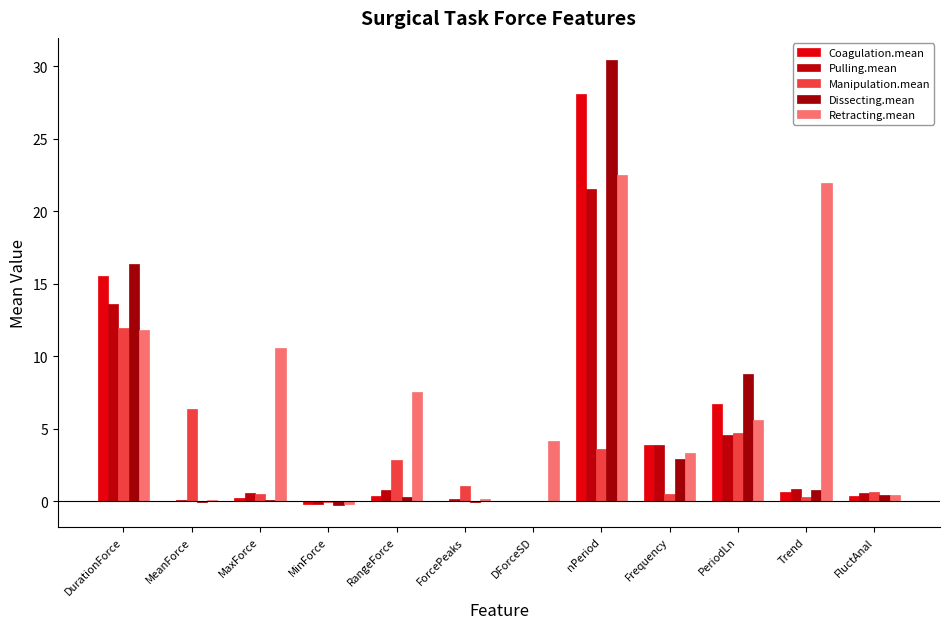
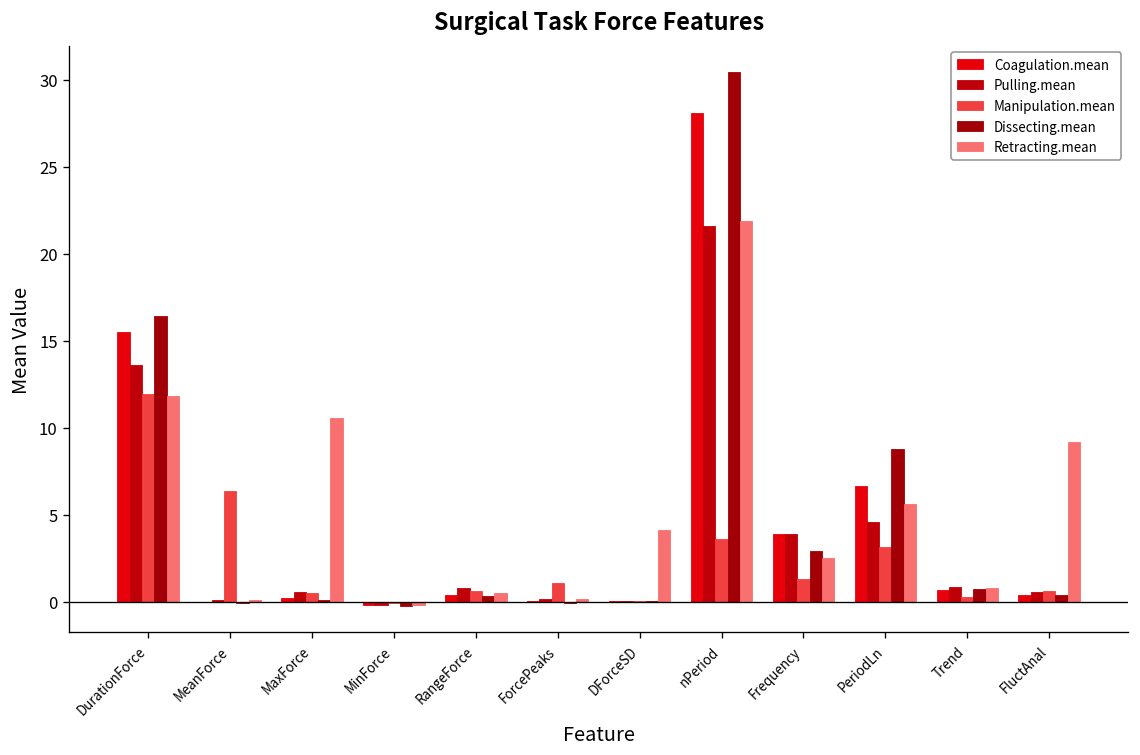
  {
    "Manipulation.mean": {
      "DurationForce": 11.9,
      "MeanForce": 6.3,
      "MaxForce": 0.5,
-     "RangeForce": 2.8,
+     "RangeForce": 0.6,
      "ForcePeaks": 1.0,
      "nPeriod": 3.6,
-     "Frequency": 0.5,
-     "PeriodLn": 4.7,
+     "Frequency": 1.3,
+     "PeriodLn": 3.1,
      "Trend": 0.3,
      "FluctAnal": 0.6
    },
    "Retracting.mean": {
      "DurationForce": 11.8,
      "MaxForce": 10.5,
      "MinForce": -0.2,
-     "RangeForce": 7.6,
+     "RangeForce": 0.5,
      "DForceSD": 4.1,
-     "nPeriod": 22.5,
-     "Frequency": 3.3,
+     "nPeriod": 21.9,
+     "Frequency": 2.5,
      "PeriodLn": 5.6,
-     "Trend": 21.9,
-     "FluctAnal": 0.4
+     "Trend": 0.8,
+     "FluctAnal": 9.2
    }
  }
